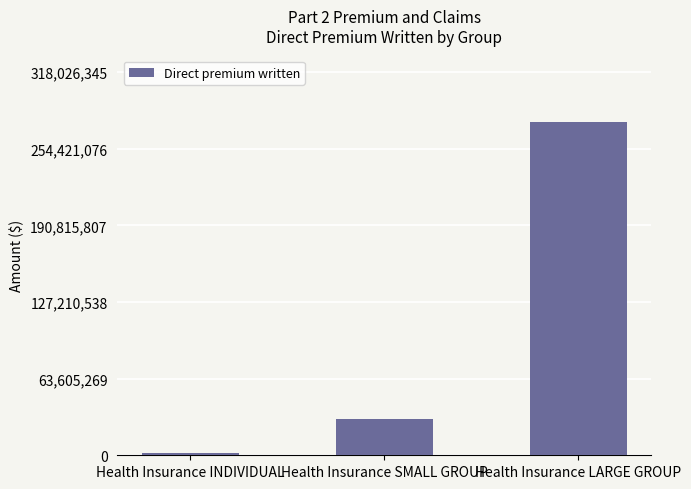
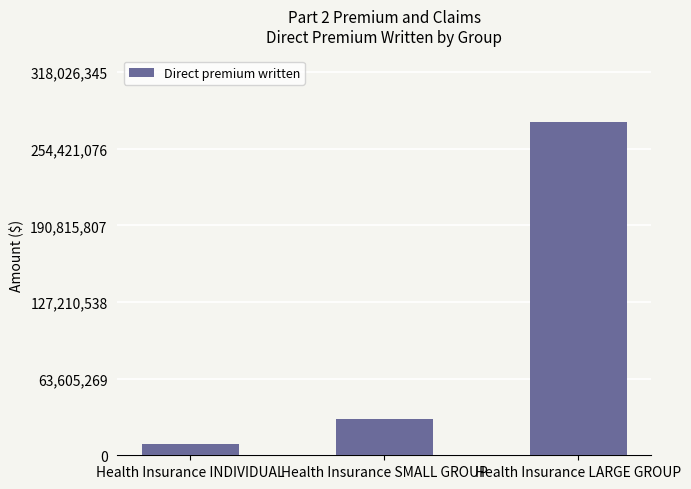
  {
-   "Health Insurance INDIVIDUAL": "2,000,000",
+   "Health Insurance INDIVIDUAL": "10,000,000",
    "Health Insurance SMALL GROUP": "30,000,000",
    "Health Insurance LARGE GROUP": "277,000,000"
  }
